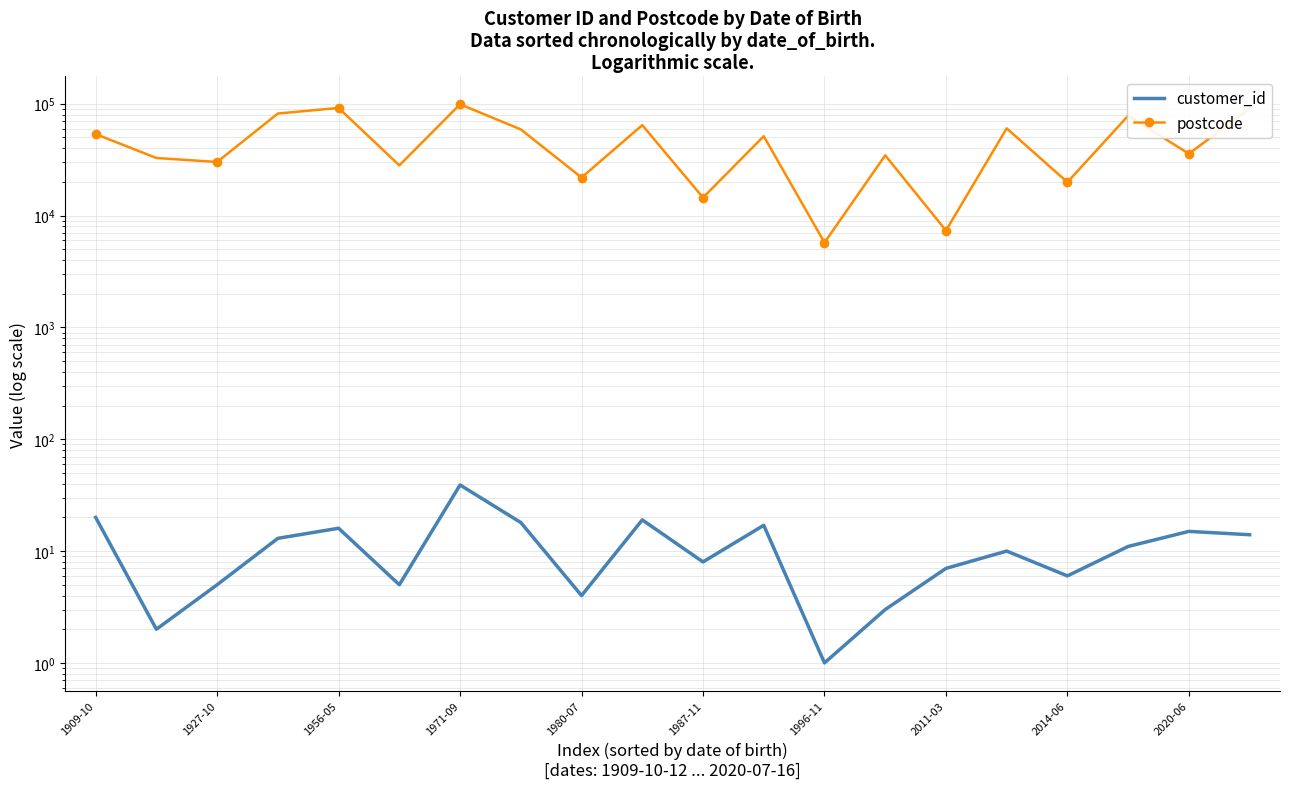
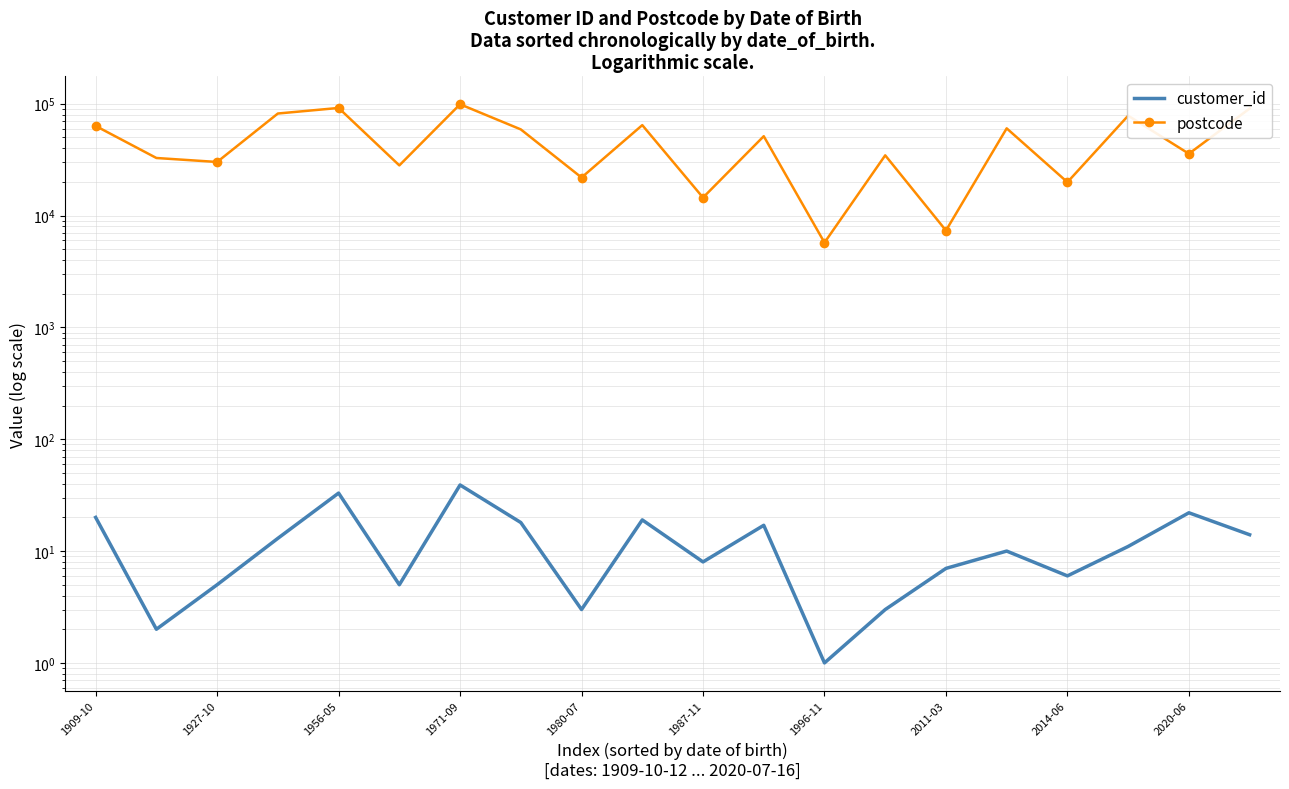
  {
    "customer_id": {
      "1909-10": 20,
      "1927-10": 5,
-     "1956-05": 16,
+     "1956-05": 33,
      "1971-09": 39,
-     "1980-07": 4,
+     "1980-07": 3,
      "1987-11": 8,
      "1996-11": 1,
      "2011-03": 7,
      "2014-06": 6,
-     "2020-06": 15
+     "2020-06": 22
    },
    "postcode": {
-     "1909-10": 50000,
+     "1909-10": 60000,
      "1927-10": 30000,
      "1956-05": 90000,
      "1971-09": 100000,
      "1980-07": 22000,
      "1987-11": 14000,
      "1996-11": 6000,
      "2011-03": 7000,
      "2014-06": 20000,
      "2020-06": 36000
    }
  }
